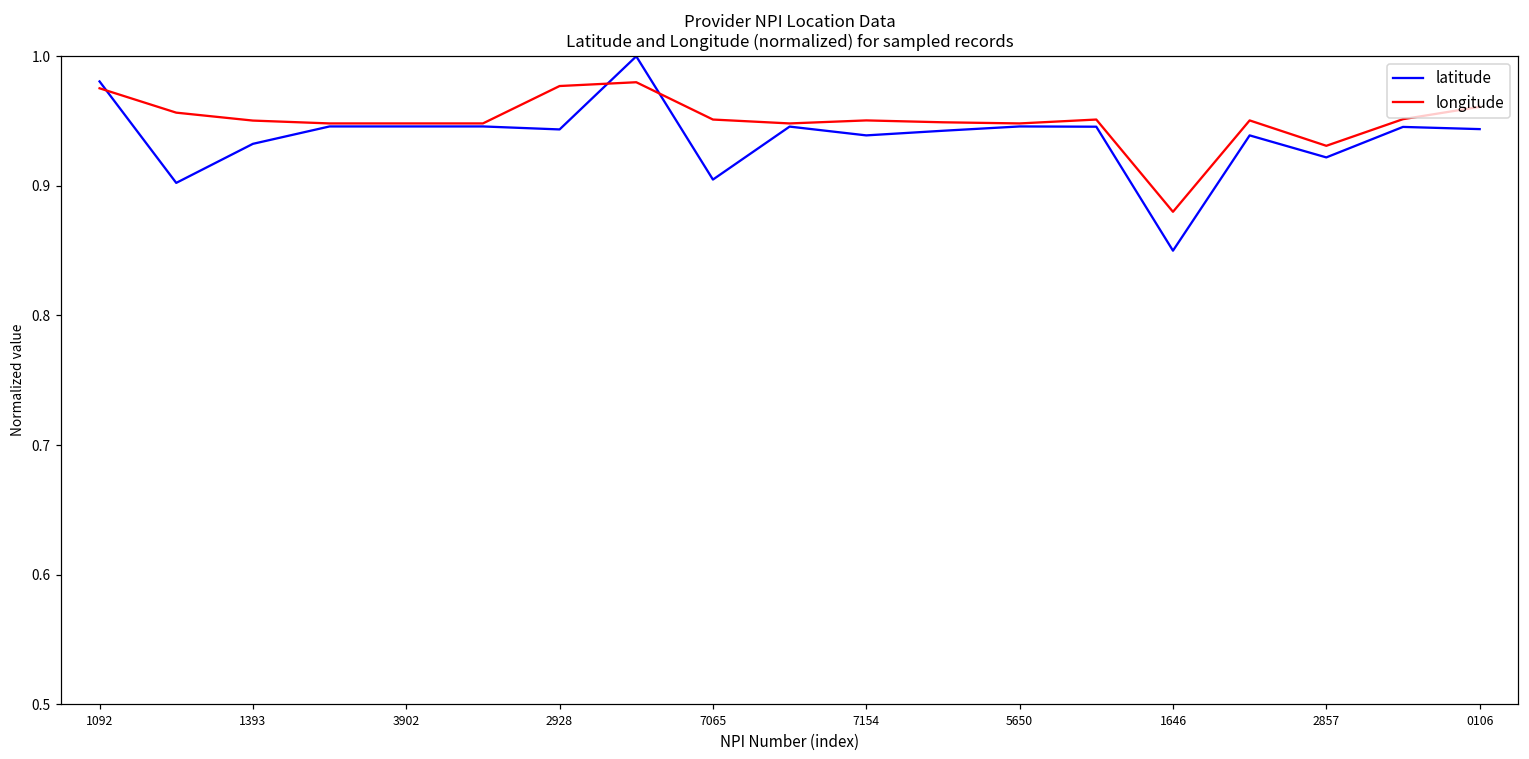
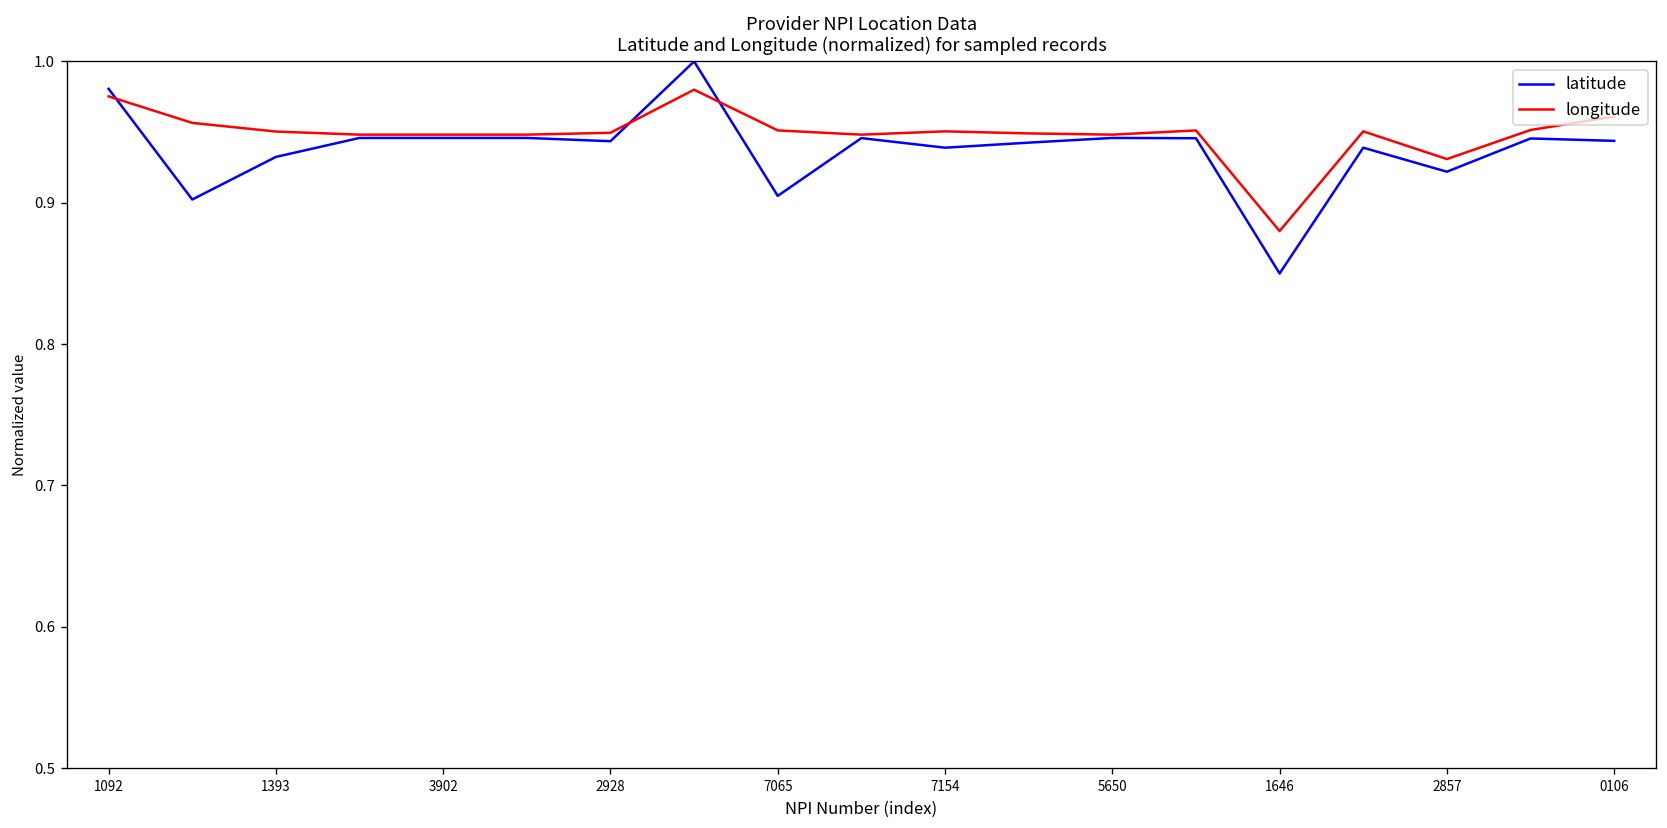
  {
    "latitude": {
      "1092": 0.981,
      "1393": 0.932,
      "3902": 0.946,
      "2928": 0.944,
      "7065": 0.905,
      "7154": 0.939,
      "5650": 0.946,
      "1646": 0.850,
      "2857": 0.922,
      "0106": 0.944
    },
    "longitude": {
      "1092": 0.975,
      "1393": 0.950,
      "3902": 0.948,
-     "2928": 0.977,
+     "2928": 0.950,
      "7065": 0.951,
      "7154": 0.951,
      "5650": 0.948,
      "1646": 0.880,
      "2857": 0.931
    }
  }
